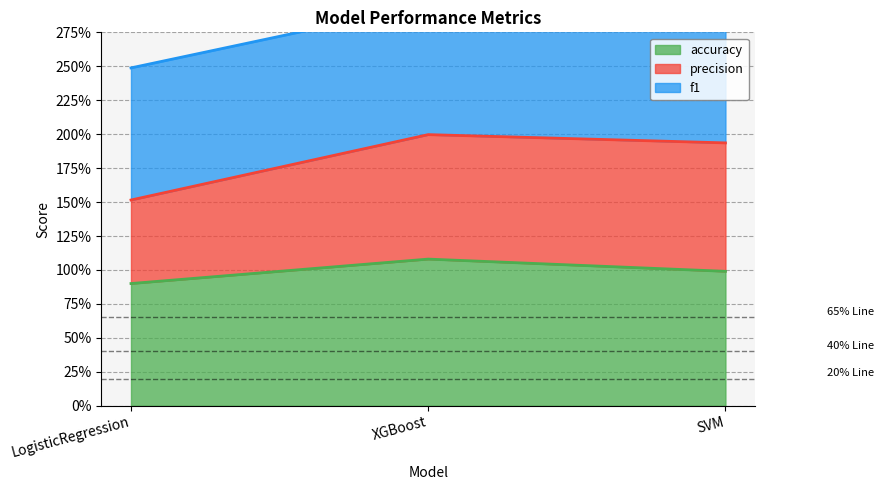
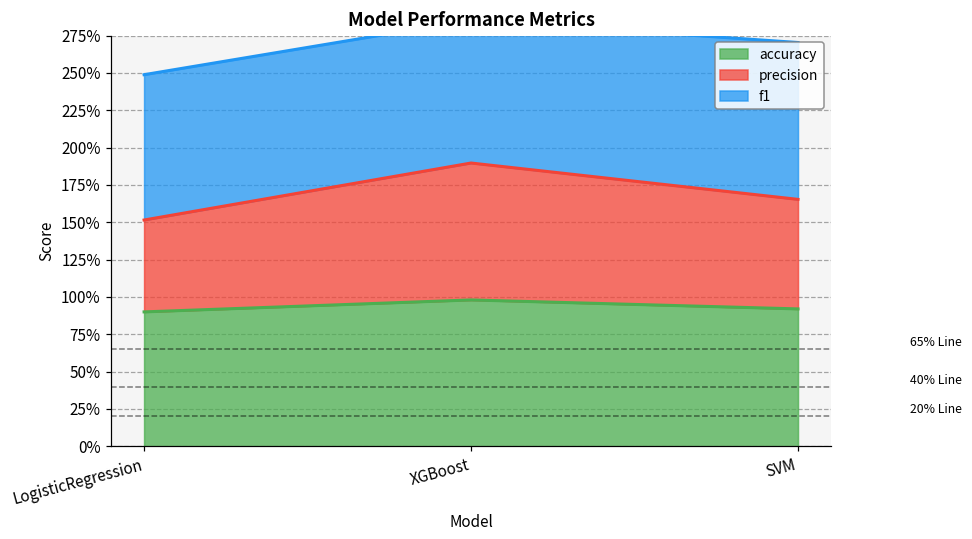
  {
    "accuracy": {
      "LogisticRegression": "90%",
-     "XGBoost": "108%",
-     "SVM": "99%"
+     "XGBoost": "98%",
+     "SVM": "92%"
    },
    "precision": {
      "LogisticRegression": "62%",
      "XGBoost": "92%",
-     "SVM": "95%"
+     "SVM": "73%"
    },
    "f1": {
      "LogisticRegression": "97%"
    }
  }
